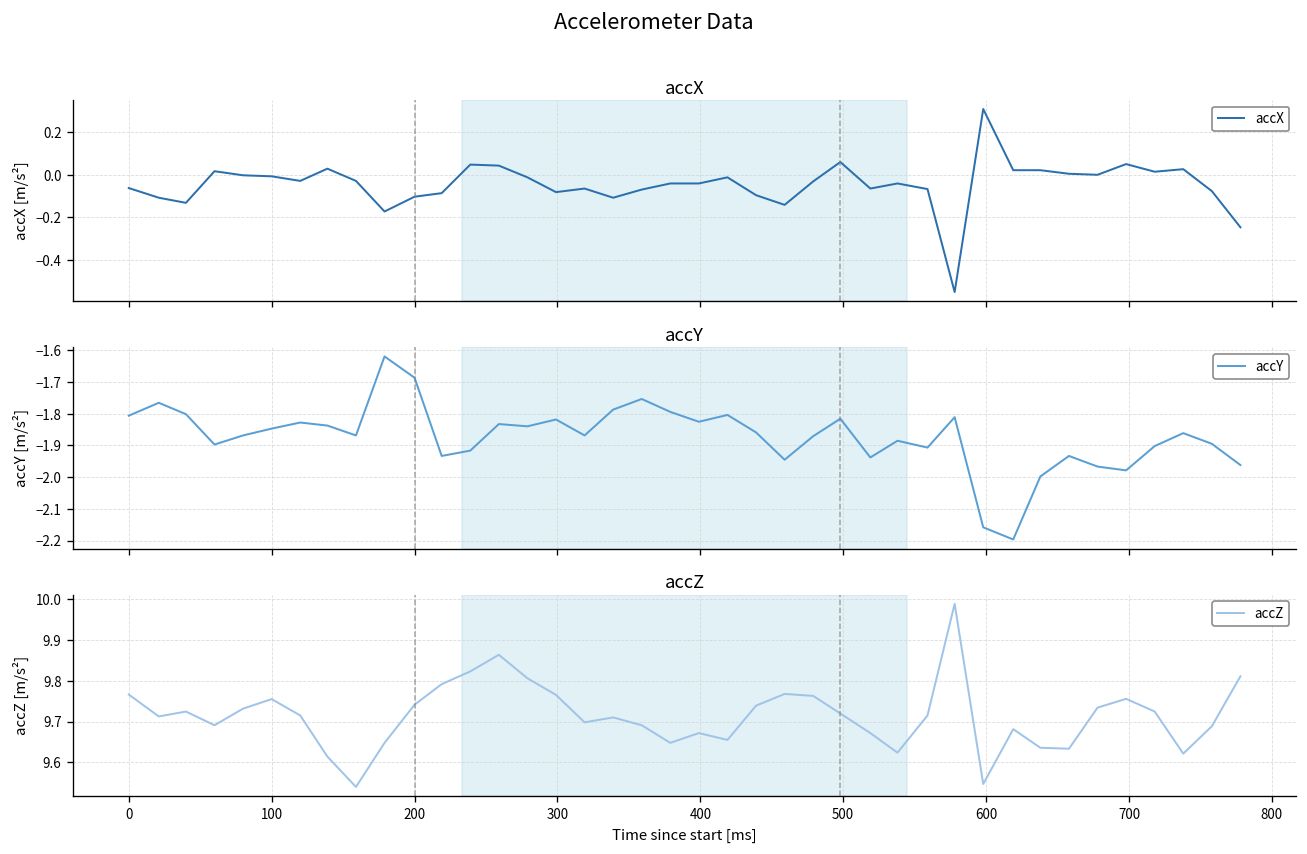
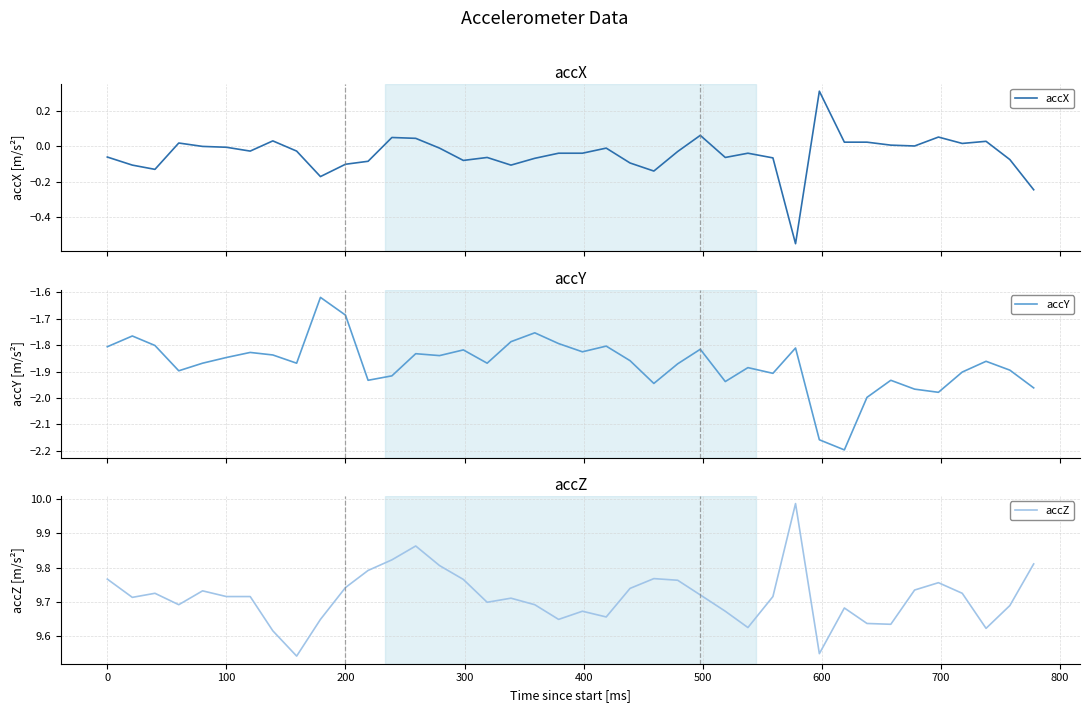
  {
    "accZ": {
      "0": 9.77,
-     "100": 9.75,
+     "100": 9.71,
      "200": 9.74
    }
  }
